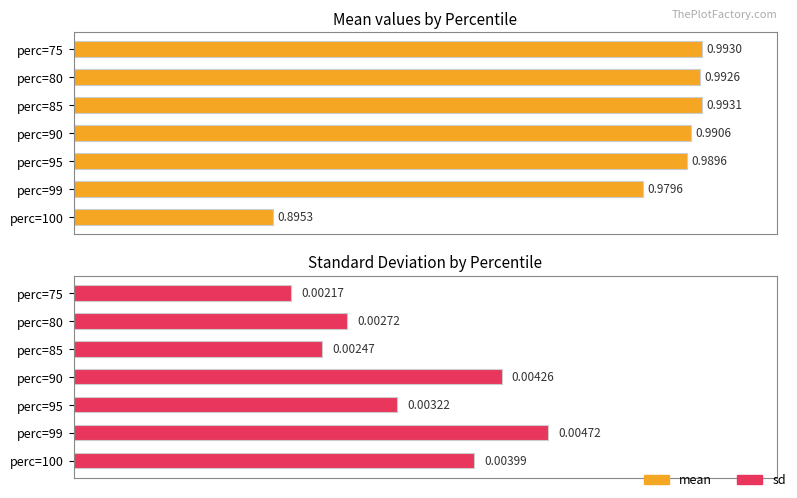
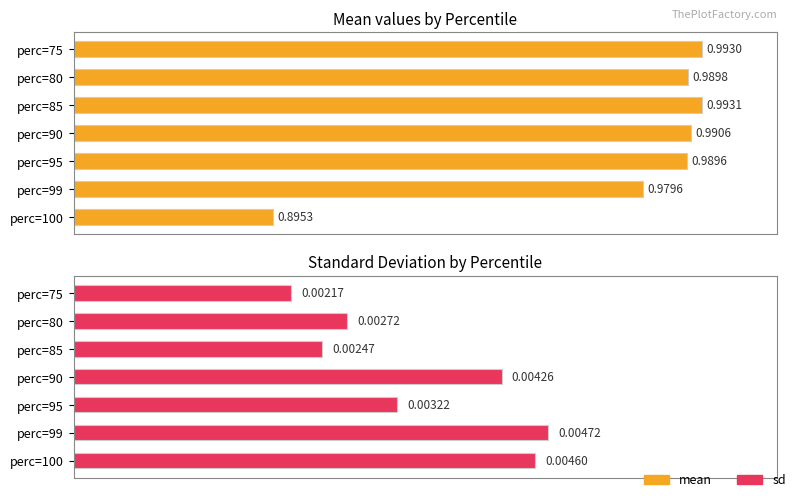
  {
    "Mean values by Percentile": {
      "perc=75": 0.9930,
-     "perc=80": 0.9926,
+     "perc=80": 0.9898,
      "perc=85": 0.9931,
      "perc=90": 0.9906,
      "perc=95": 0.9896,
      "perc=99": 0.9796,
      "perc=100": 0.8953
    },
    "Standard Deviation by Percentile": {
      "perc=75": 0.00217,
      "perc=80": 0.00272,
      "perc=85": 0.00247,
      "perc=90": 0.00426,
      "perc=95": 0.00322,
      "perc=99": 0.00472,
-     "perc=100": 0.00399
+     "perc=100": 0.00460
    }
  }
